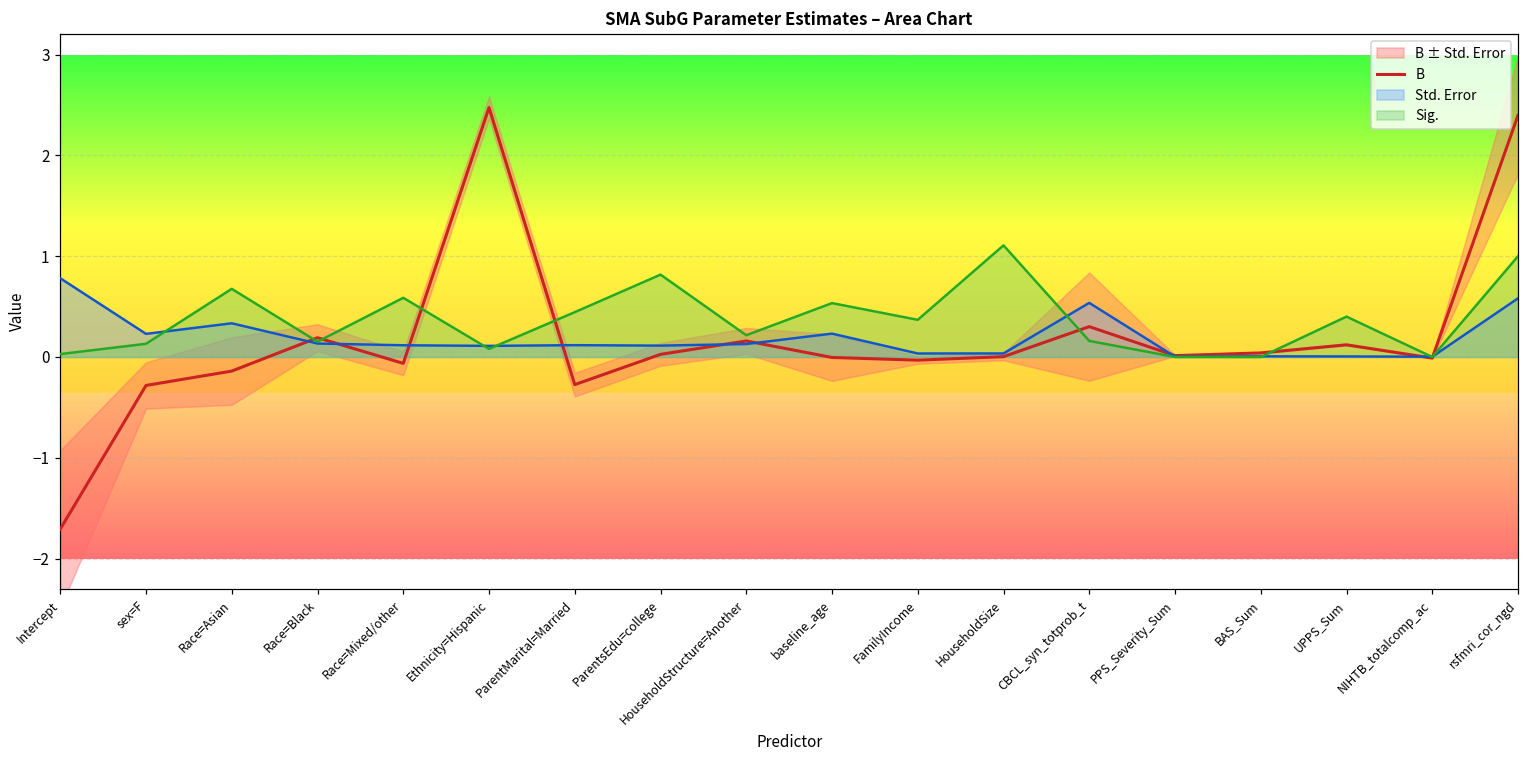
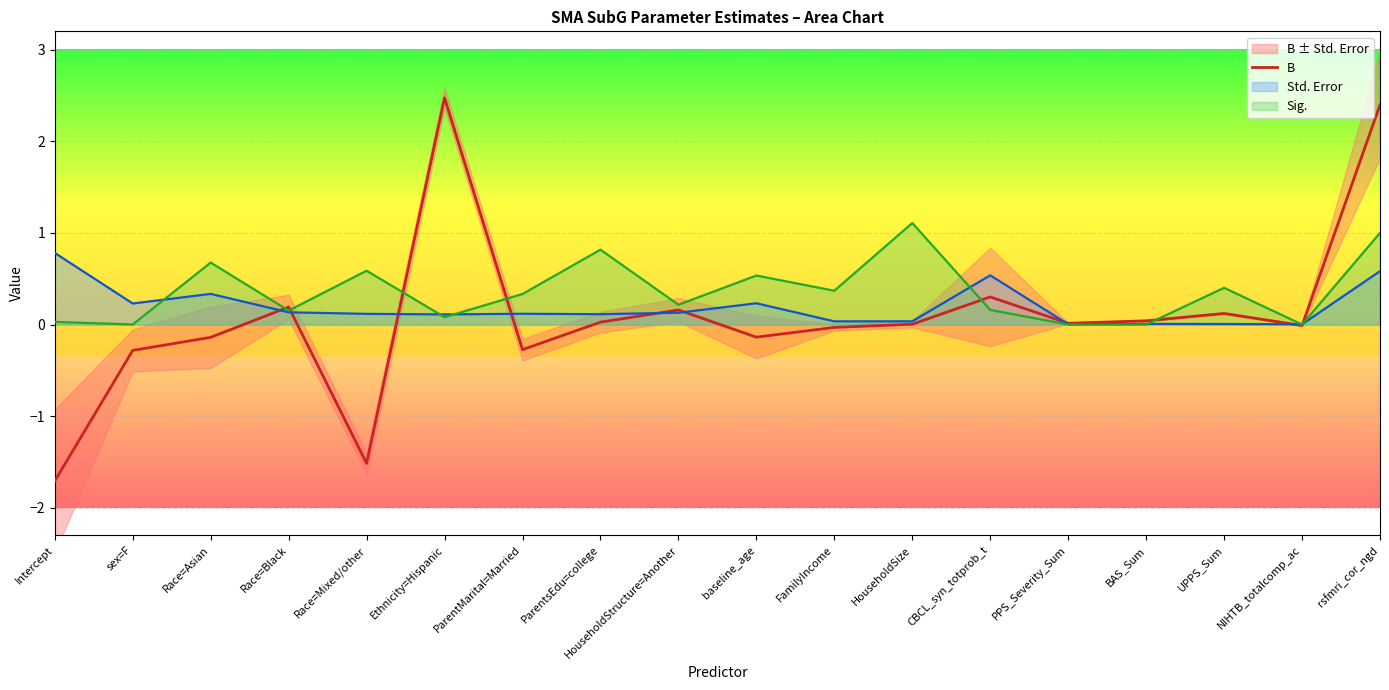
  {
    "B": {
      "Intercept": -1.7,
      "sex=F": -0.3,
      "Race=Asian": -0.1,
      "Race=Black": 0.2,
-     "Race=Mixed/other": -0.1,
+     "Race=Mixed/other": -1.5,
      "Ethnicity=Hispanic": 2.5,
      "ParentMarital=Married": -0.3,
      "ParentsEdu=college": 0.0,
      "HouseholdStructure=Another": 0.2,
-     "baseline_age": 0.0,
+     "baseline_age": -0.1,
      "FamilyIncome": 0.0,
      "HouseholdSize": 0.0,
      "CBCL_syn_totprob_t": 0.3,
      "rsfmri_cor_ngd": 2.4
    },
    "Std. Error": {
      "Intercept": 0.8,
      "sex=F": 0.2,
      "Race=Asian": 0.3,
      "Race=Mixed/other": 0.1,
      "Ethnicity=Hispanic": 0.1,
      "ParentMarital=Married": 0.1,
      "HouseholdStructure=Another": 0.1,
      "FamilyIncome": 0.0,
      "CBCL_syn_totprob_t": 0.5,
      "UPPS_Sum": 0.0,
      "rsfmri_cor_ngd": 0.6
    },
    "Sig.": {
      "Intercept": 0.0,
-     "sex=F": 0.1,
+     "sex=F": 0.0,
      "Race=Asian": 0.7,
      "Race=Mixed/other": 0.6,
      "Ethnicity=Hispanic": 0.1,
-     "ParentMarital=Married": 0.4,
+     "ParentMarital=Married": 0.3,
      "ParentsEdu=college": 0.8,
      "HouseholdStructure=Another": 0.2,
      "baseline_age": 0.5,
      "FamilyIncome": 0.4,
      "HouseholdSize": 1.1,
      "CBCL_syn_totprob_t": 0.2,
      "UPPS_Sum": 0.4,
      "rsfmri_cor_ngd": 1.0
    }
  }
